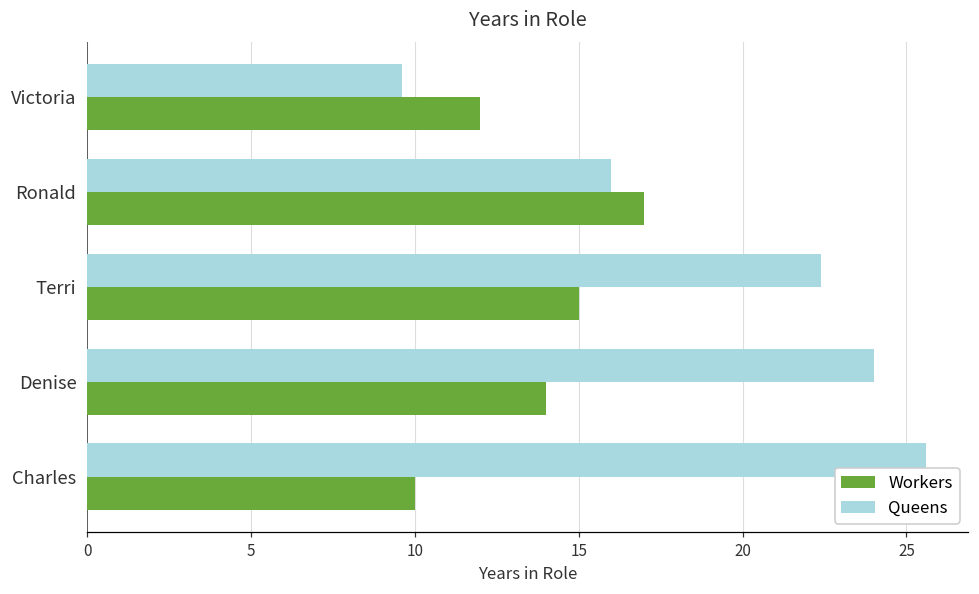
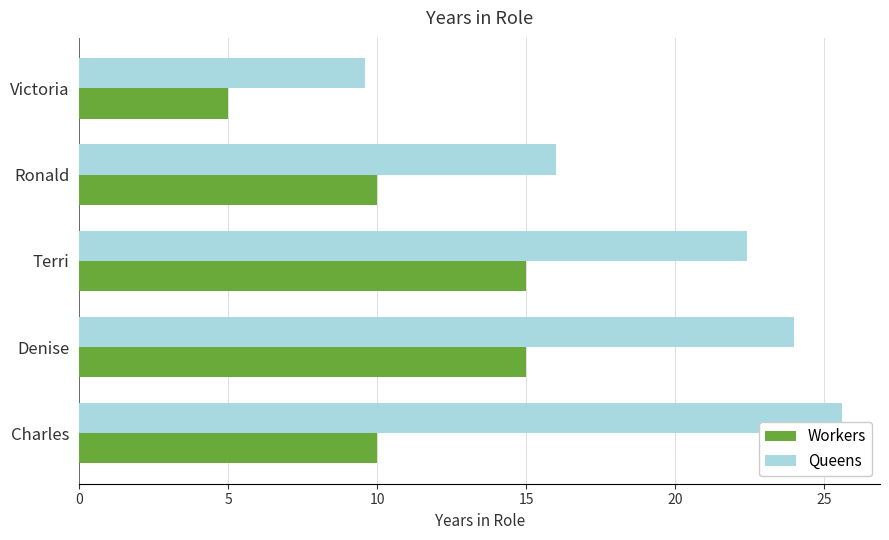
  {
    "Workers": {
-     "Victoria": 12,
-     "Ronald": 17,
+     "Victoria": 5,
+     "Ronald": 10,
      "Terri": 15,
-     "Denise": 14,
+     "Denise": 15,
      "Charles": 10
    },
    "Queens": {
      "Victoria": 9.6,
      "Ronald": 16,
      "Terri": 22.4,
      "Denise": 24,
      "Charles": 25.6
    }
  }
